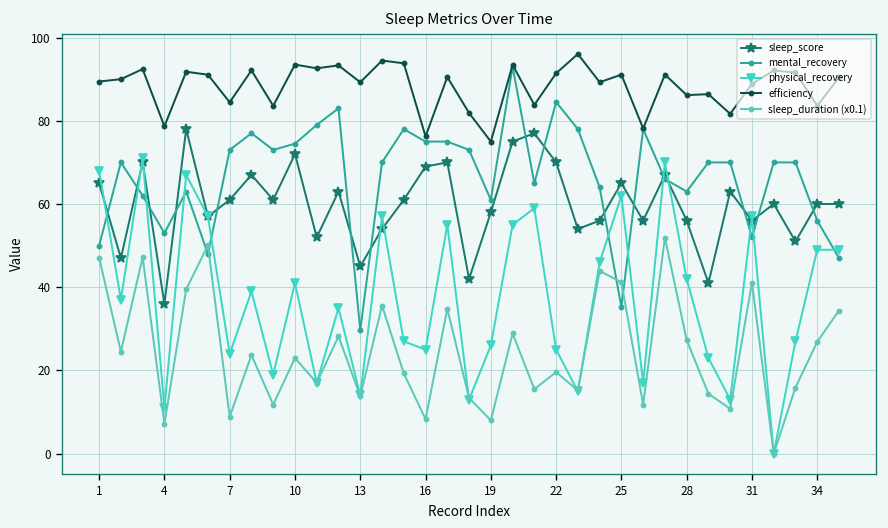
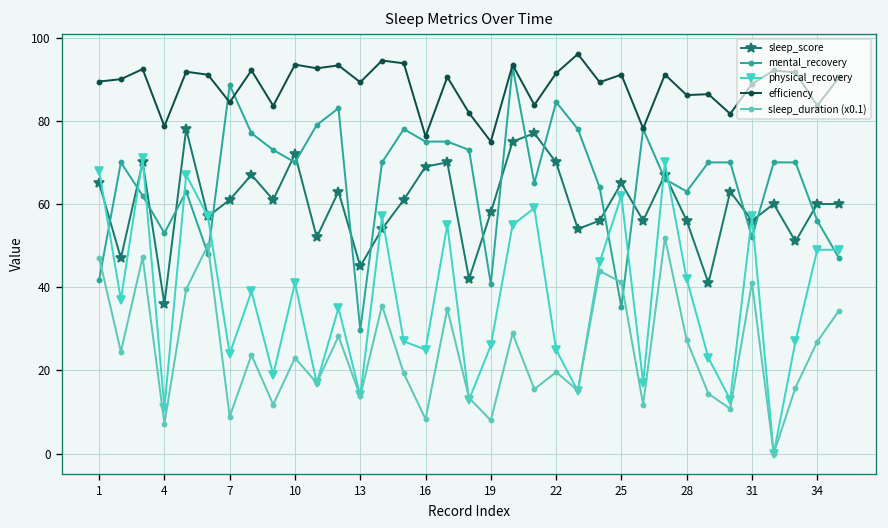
  {
    "mental_recovery": {
-     "1": 50,
+     "1": 42,
      "4": 53,
-     "7": 73,
-     "10": 75,
+     "7": 89,
+     "10": 70,
      "13": 30,
      "16": 75,
-     "19": 61,
+     "19": 41,
      "22": 85,
      "25": 35,
      "28": 63,
      "31": 52,
      "34": 56
    }
  }
